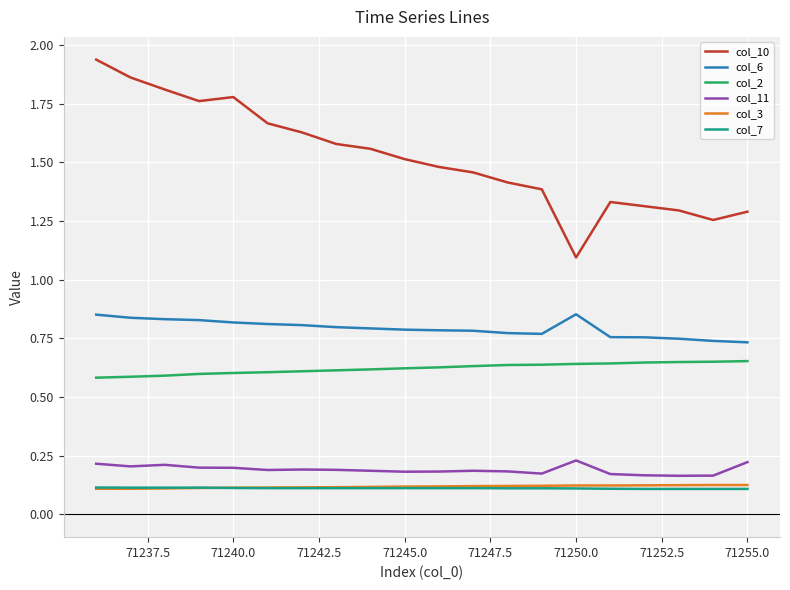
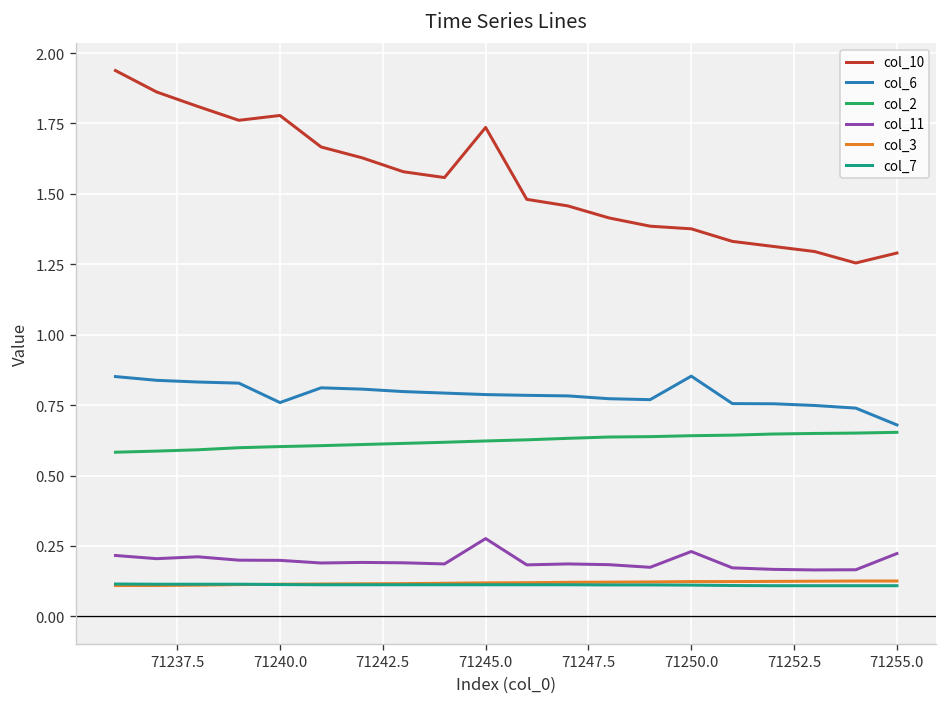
  {
    "col_10": {
      "71240.0": 1.78,
-     "71245.0": 1.51,
-     "71250.0": 1.09,
+     "71245.0": 1.74,
+     "71250.0": 1.38,
      "71255.0": 1.29
    },
    "col_6": {
-     "71240.0": 0.82,
+     "71240.0": 0.76,
      "71245.0": 0.79,
      "71250.0": 0.85,
-     "71255.0": 0.73
+     "71255.0": 0.68
    },
    "col_11": {
      "71240.0": 0.20,
-     "71245.0": 0.18,
+     "71245.0": 0.28,
      "71250.0": 0.23,
      "71255.0": 0.22
    },
    "col_3": {
      "71250.0": 0.12,
      "71255.0": 0.13
    }
  }
